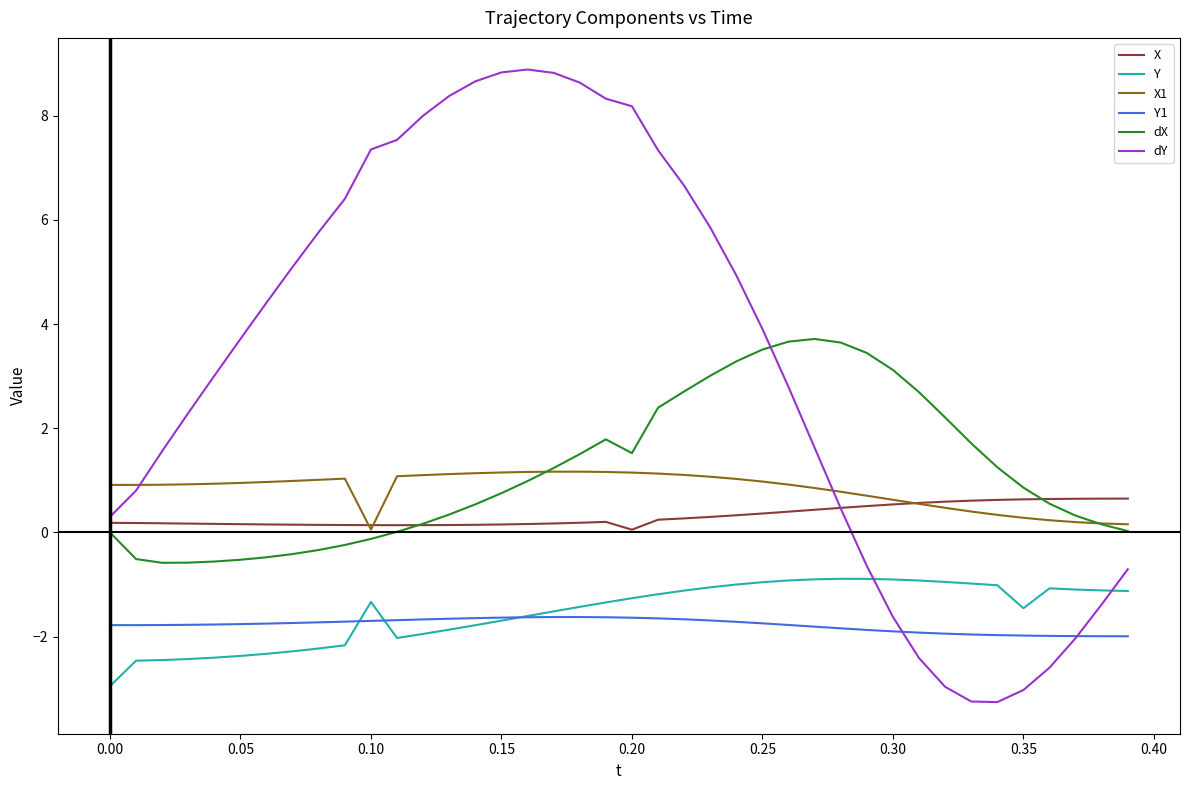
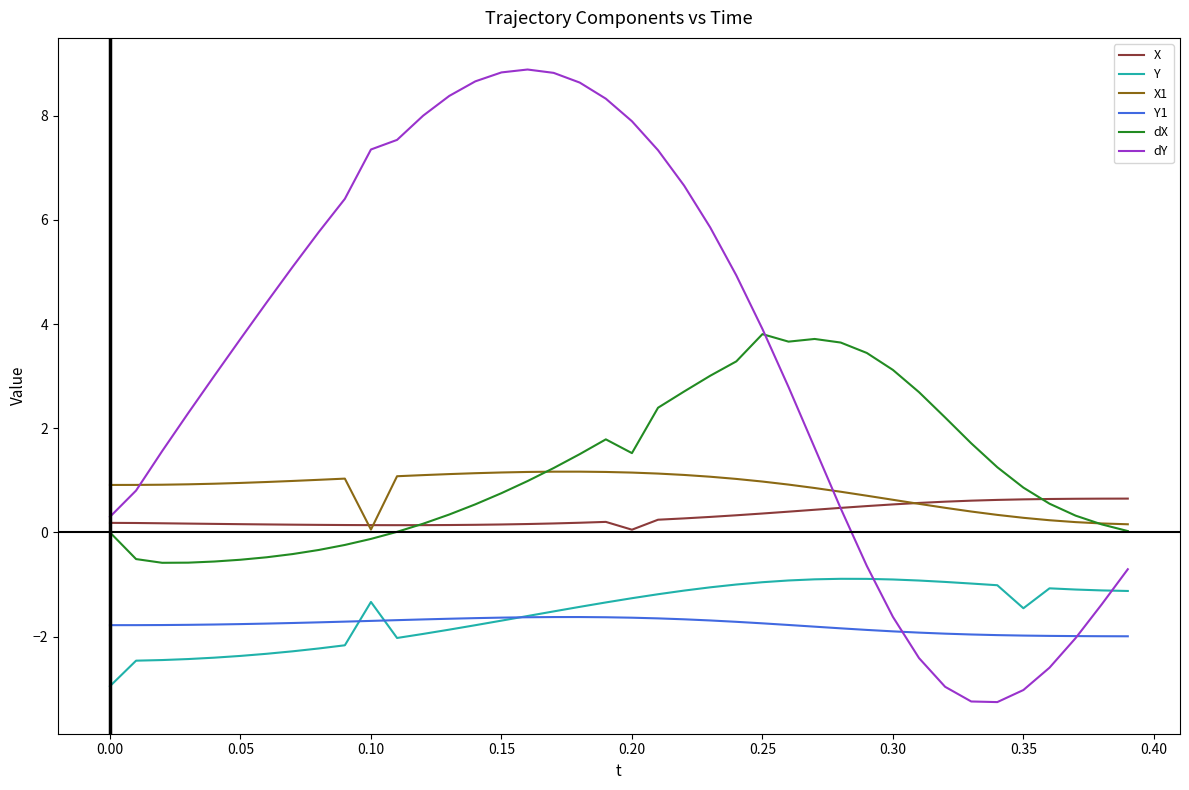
  {
    "X": {
      "0.00": 0.2,
      "0.05": 0.2,
      "0.10": 0.1,
      "0.15": 0.2,
      "0.20": 0.1,
      "0.25": 0.4,
      "0.30": 0.5,
      "0.35": 0.6
    },
    "Y": {
      "0.00": -3.0,
      "0.05": -2.4,
      "0.10": -1.3,
      "0.15": -1.7,
      "0.20": -1.3,
      "0.25": -1.0,
      "0.30": -0.9,
      "0.35": -1.5
    },
    "X1": {
      "0.00": 0.9,
      "0.05": 1.0,
      "0.10": 0.1,
      "0.15": 1.2,
      "0.20": 1.1,
      "0.25": 1.0,
      "0.30": 0.6,
      "0.35": 0.3
    },
    "Y1": {
      "0.00": -1.8,
      "0.05": -1.8,
      "0.10": -1.7,
      "0.15": -1.6,
      "0.20": -1.6,
      "0.25": -1.7,
      "0.30": -1.9,
      "0.35": -2.0
    },
    "dX": {
      "0.00": 0.0,
      "0.05": -0.5,
      "0.10": -0.1,
      "0.15": 0.8,
      "0.20": 1.5,
-     "0.25": 3.5,
+     "0.25": 3.8,
      "0.30": 3.1,
      "0.35": 0.9
    },
    "dY": {
      "0.00": 0.3,
      "0.05": 3.7,
      "0.10": 7.4,
      "0.15": 8.8,
-     "0.20": 8.2,
+     "0.20": 7.9,
      "0.25": 3.9,
      "0.30": -1.6,
      "0.35": -3.0
    }
  }
